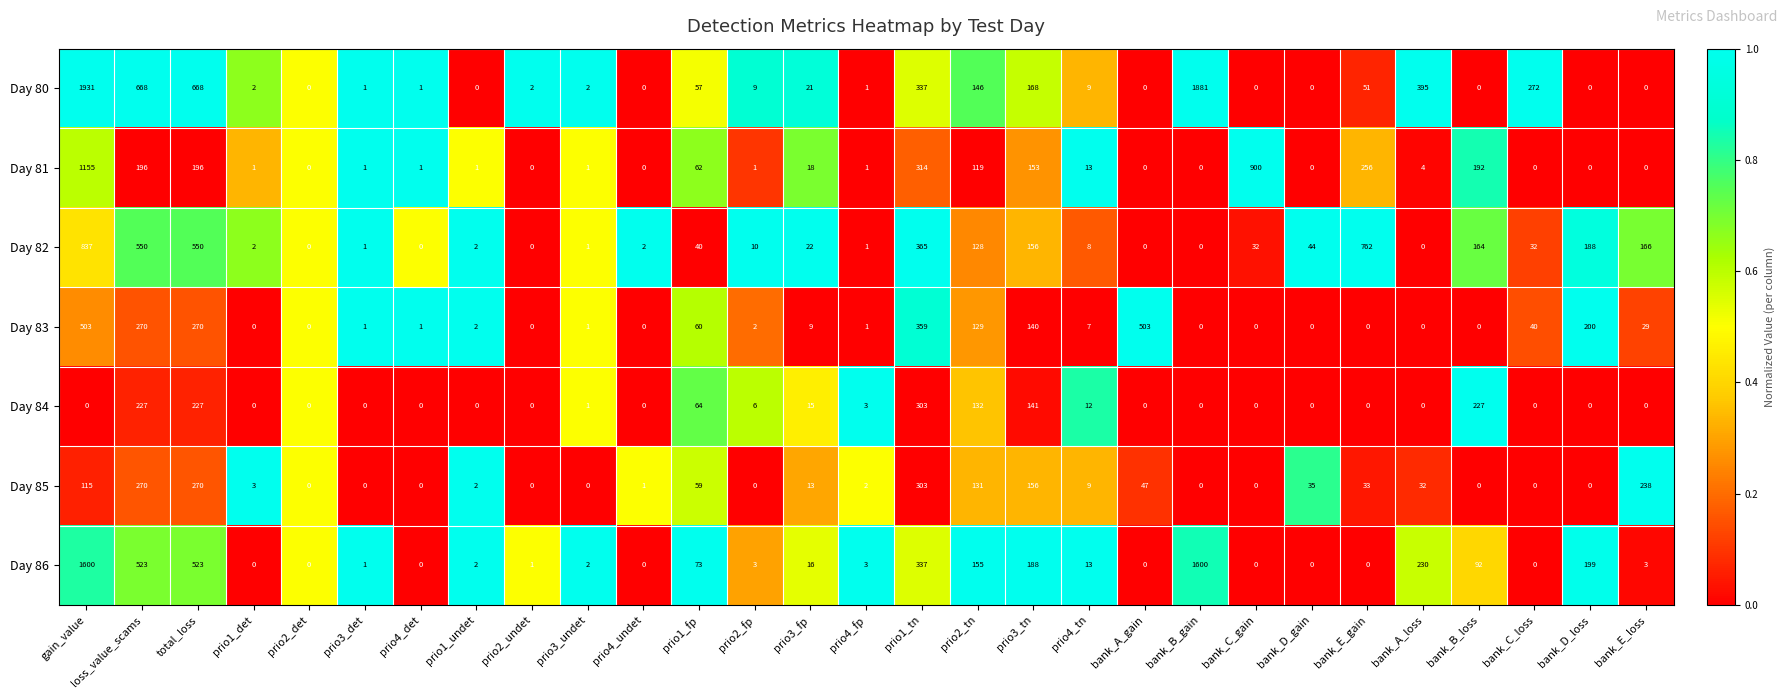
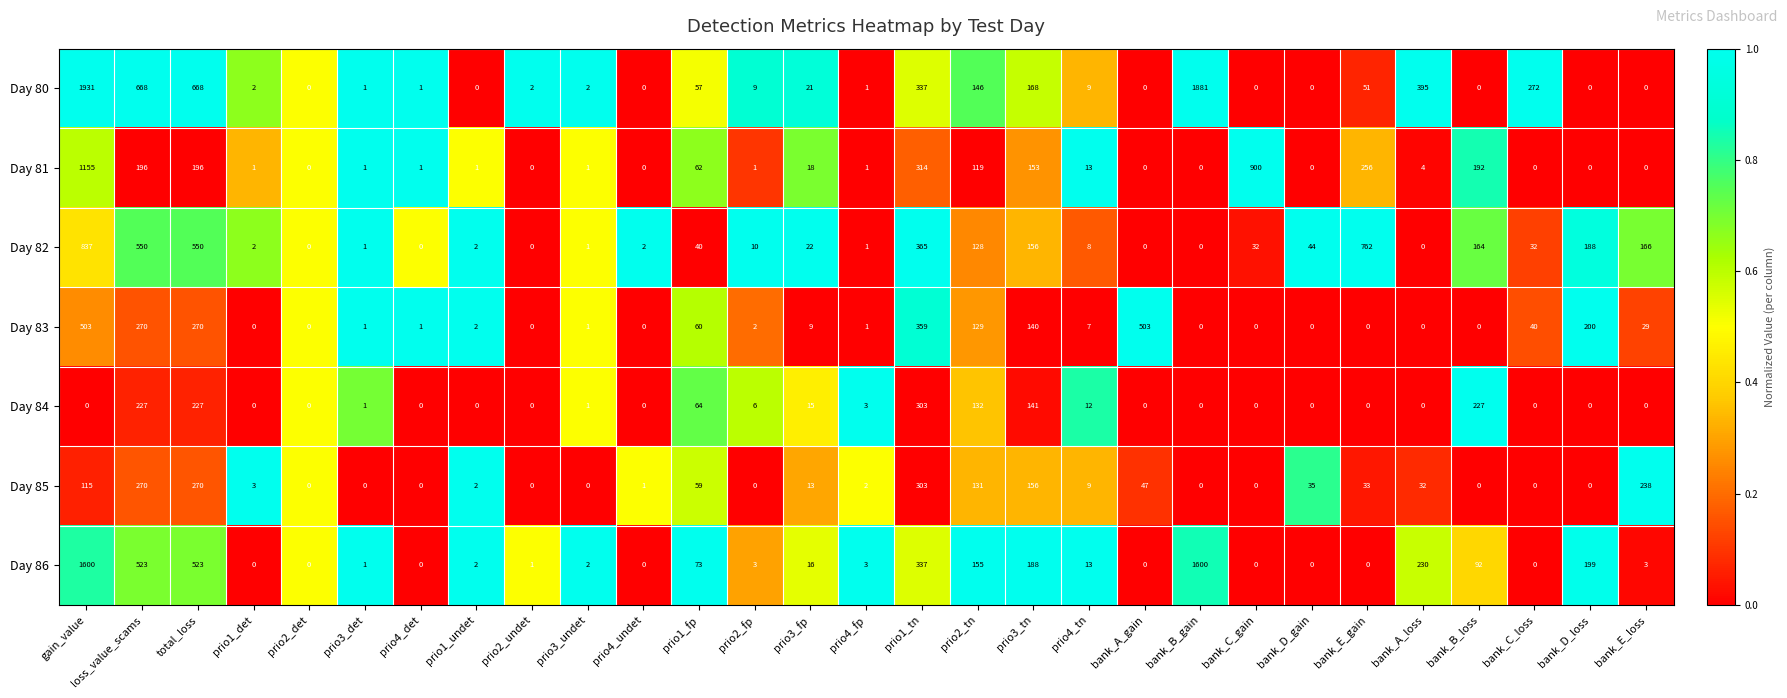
  {
    "Day 84": {
      "gain_value": 0,
      "loss_value_scams": 227,
      "total_loss": 227,
      "prio1_det": 0,
      "prio2_det": 0,
-     "prio3_det": 0,
+     "prio3_det": 1,
      "prio4_det": 0,
      "prio1_undet": 0,
      "prio2_undet": 0,
      "prio3_undet": 1,
      "prio4_undet": 0,
      "prio1_fp": 64,
      "prio2_fp": 6,
      "prio3_fp": 15,
      "prio4_fp": 3,
      "prio1_tn": 303,
      "prio2_tn": 132,
      "prio3_tn": 141,
      "prio4_tn": 12,
      "bank_A_gain": 0,
      "bank_B_gain": 0,
      "bank_C_gain": 0,
      "bank_D_gain": 0,
      "bank_E_gain": 0,
      "bank_A_loss": 0,
      "bank_B_loss": 227,
      "bank_C_loss": 0,
      "bank_D_loss": 0,
      "bank_E_loss": 0
    }
  }
